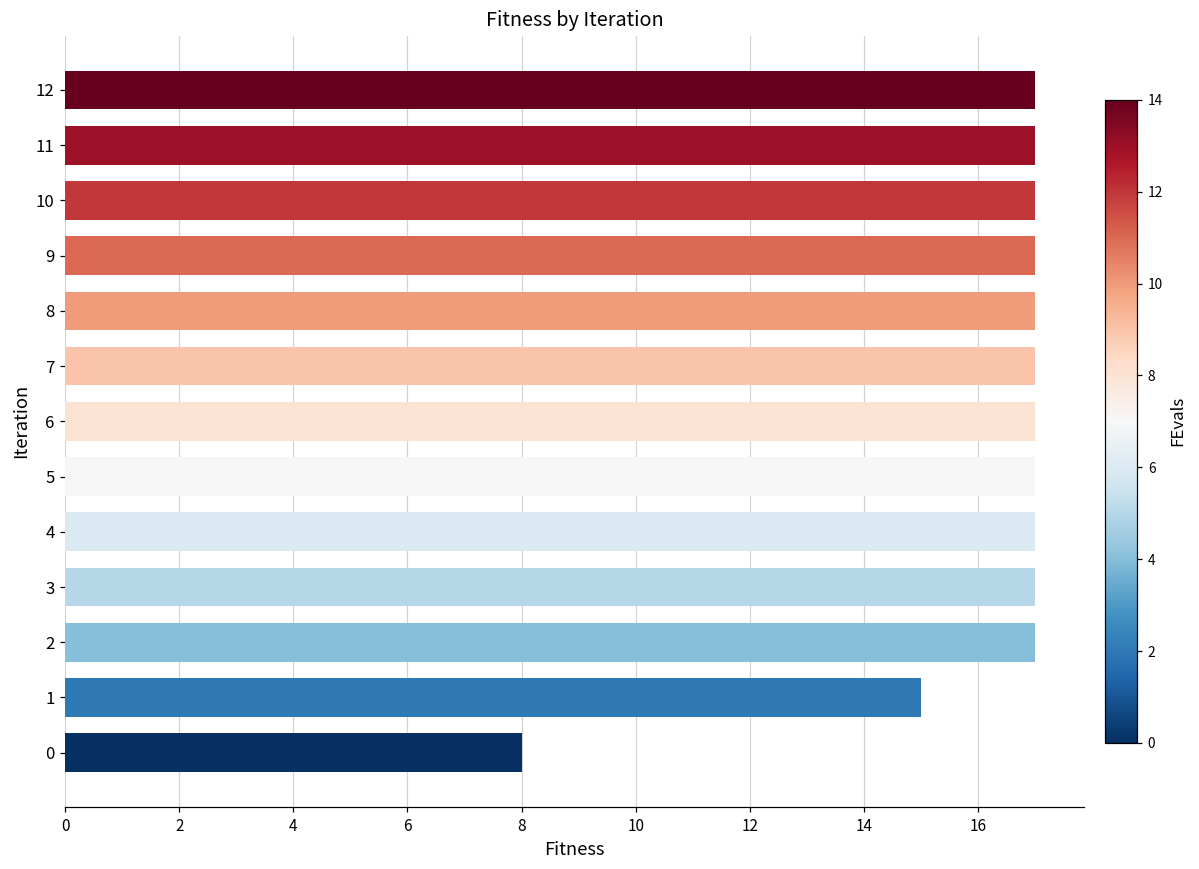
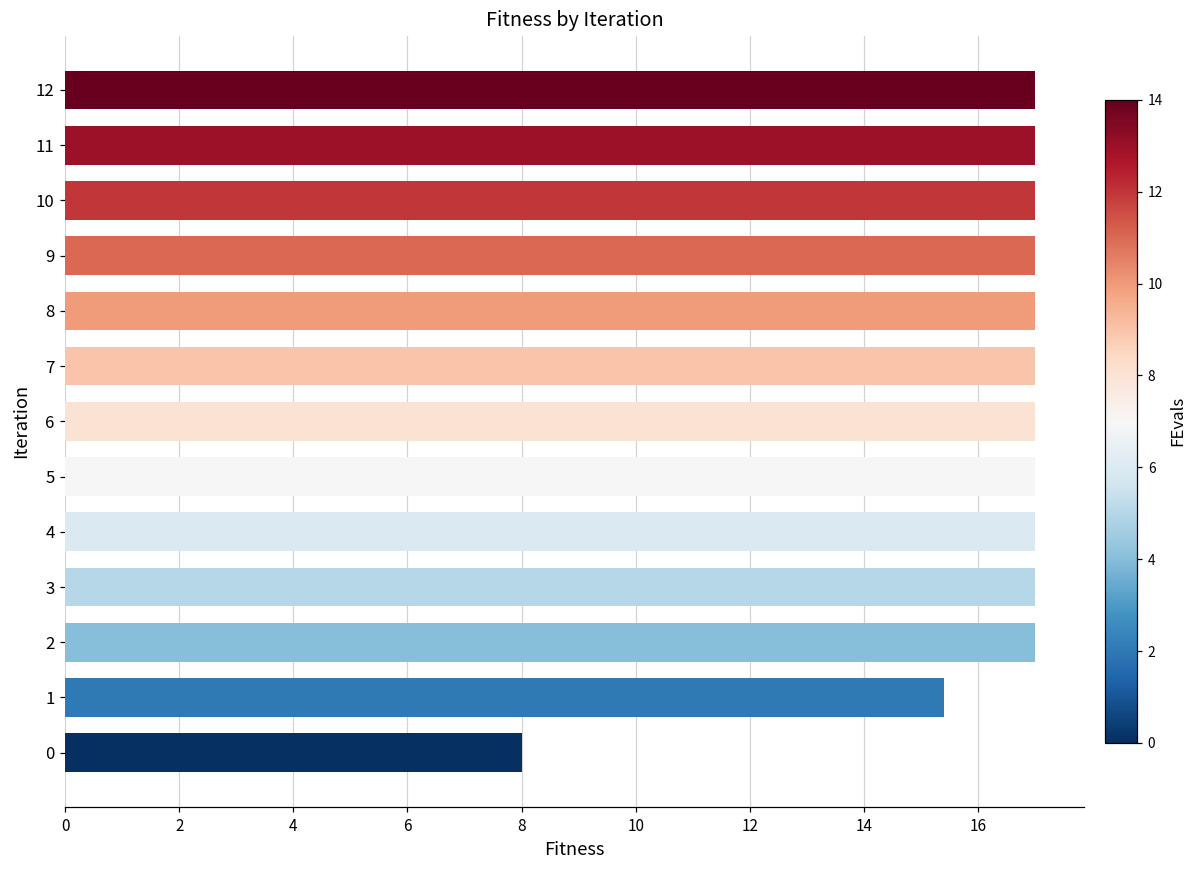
  {
    "12": 17.0,
    "11": 17.0,
    "10": 17.0,
    "9": 17.0,
    "8": 17.0,
    "7": 17.0,
    "6": 17.0,
    "5": 17.0,
    "4": 17.0,
    "3": 17.0,
    "2": 17.0,
-   "1": 15.0,
+   "1": 15.4,
    "0": 8.0
  }
